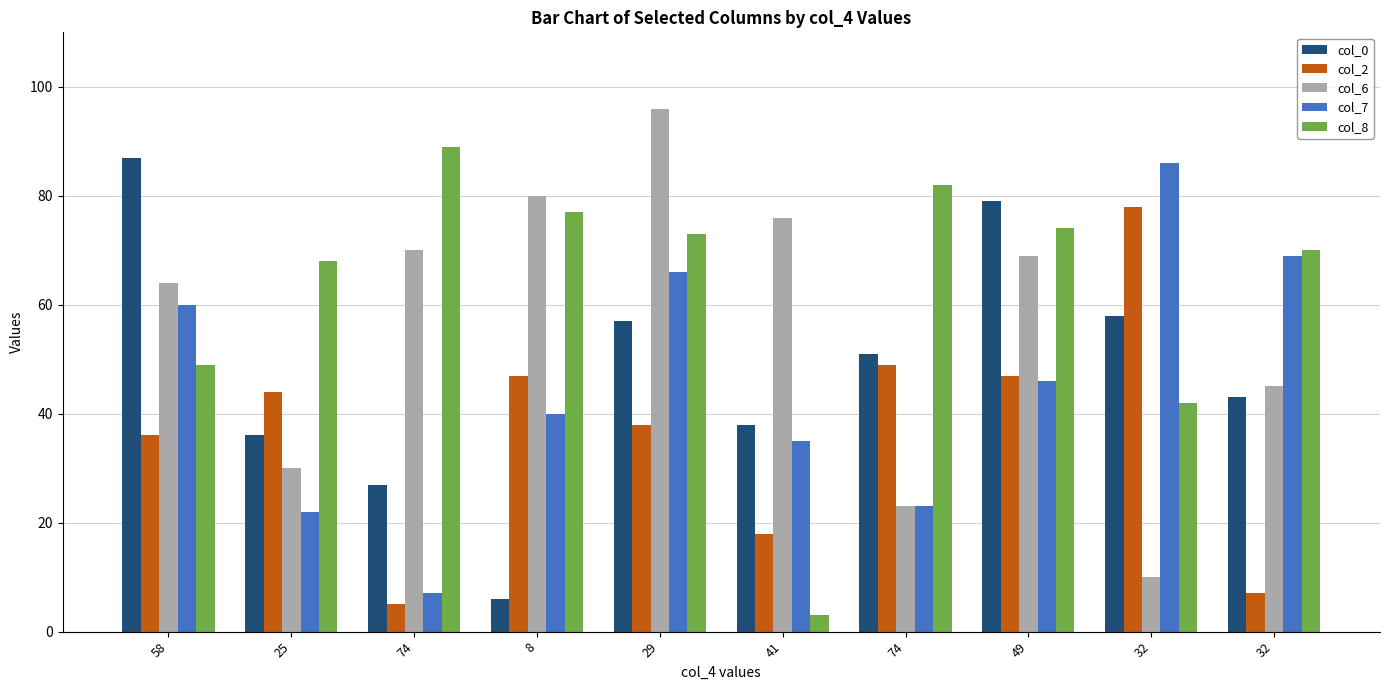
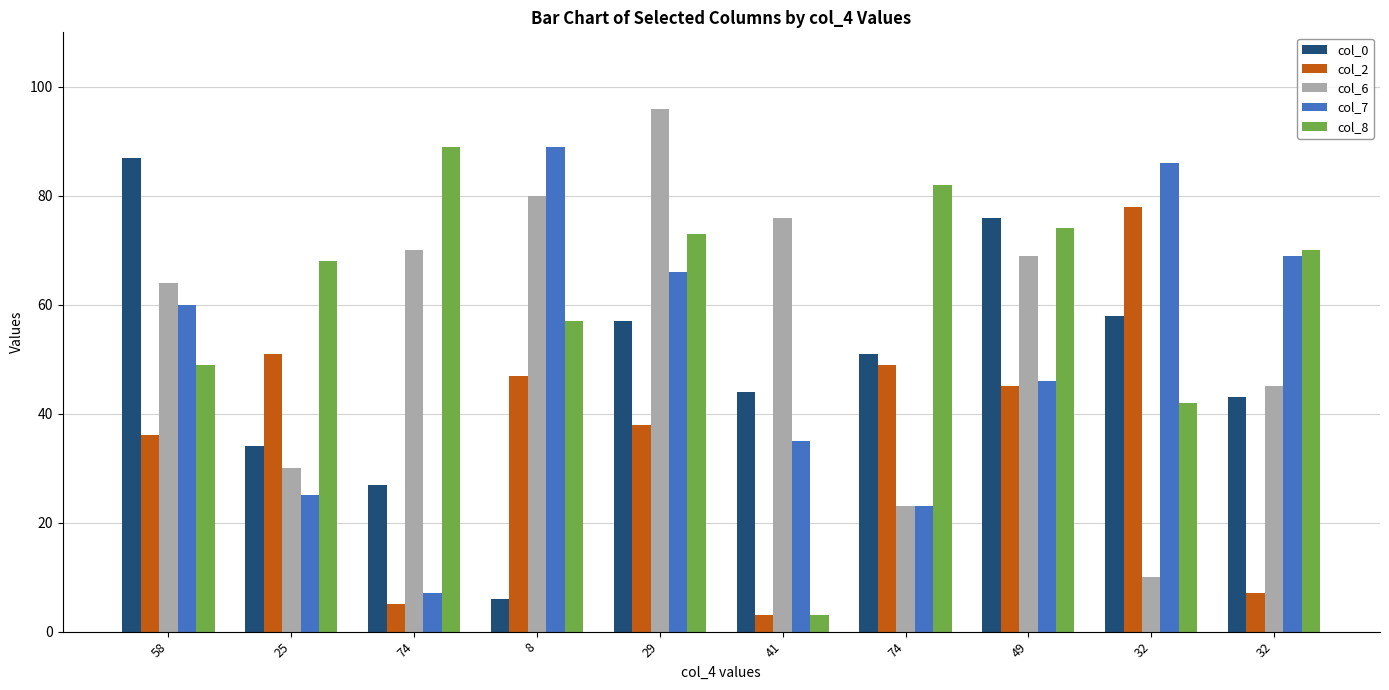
  {
    "col_0": {
      "58": 87,
-     "25": 36,
+     "25": 34,
      "8": 6,
      "29": 57,
-     "41": 38,
-     "49": 79
+     "41": 44,
+     "49": 76
    },
    "col_2": {
      "58": 36,
-     "25": 44,
+     "25": 51,
      "8": 47,
      "29": 38,
-     "41": 18,
-     "49": 47
+     "41": 3,
+     "49": 45
    },
    "col_6": {
      "58": 64,
      "25": 30,
      "8": 80,
      "29": 96,
      "41": 76,
      "49": 69
    },
    "col_7": {
      "58": 60,
-     "25": 22,
-     "8": 40,
+     "25": 25,
+     "8": 89,
      "29": 66,
      "41": 35,
      "49": 46
    },
    "col_8": {
      "58": 49,
      "25": 68,
-     "8": 77,
+     "8": 57,
      "29": 73,
      "41": 3,
      "49": 74
    }
  }
